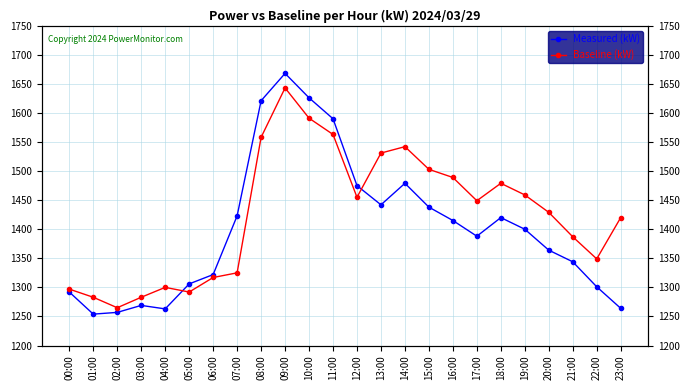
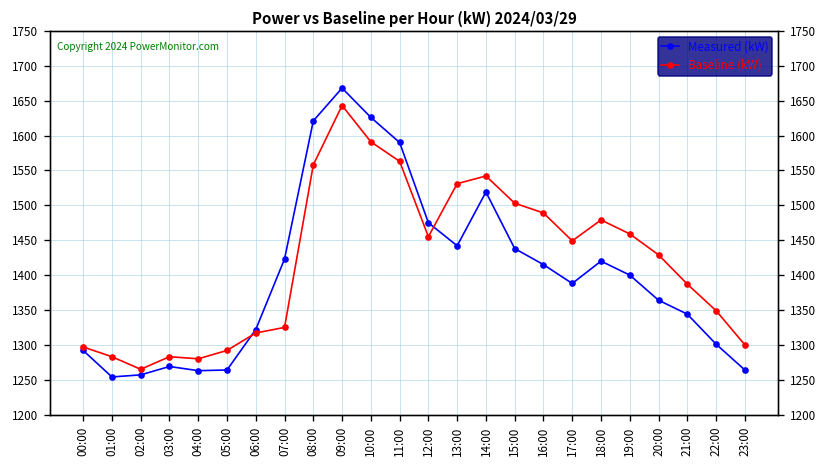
  {
    "Measured (kW)": {
      "00:00": 1290,
      "01:00": 1250,
      "02:00": 1260,
      "03:00": 1270,
      "04:00": 1260,
-     "05:00": 1310,
+     "05:00": 1260,
      "06:00": 1320,
      "07:00": 1420,
      "08:00": 1620,
      "09:00": 1670,
      "10:00": 1630,
      "11:00": 1590,
      "12:00": 1480,
      "13:00": 1440,
-     "14:00": 1480,
+     "14:00": 1520,
      "15:00": 1440,
      "16:00": 1420,
      "17:00": 1390,
      "18:00": 1420,
      "19:00": 1400,
      "20:00": 1360,
      "21:00": 1340,
      "22:00": 1300,
      "23:00": 1260
    },
    "Baseline (kW)": {
      "00:00": 1300,
      "01:00": 1280,
      "02:00": 1270,
      "03:00": 1280,
-     "04:00": 1300,
+     "04:00": 1280,
      "05:00": 1290,
      "06:00": 1320,
      "07:00": 1330,
      "08:00": 1560,
      "09:00": 1640,
      "10:00": 1590,
      "11:00": 1560,
      "12:00": 1460,
      "13:00": 1530,
      "14:00": 1540,
      "15:00": 1500,
      "16:00": 1490,
      "17:00": 1450,
      "18:00": 1480,
      "19:00": 1460,
      "20:00": 1430,
      "21:00": 1390,
      "22:00": 1350,
-     "23:00": 1420
+     "23:00": 1300
    }
  }
